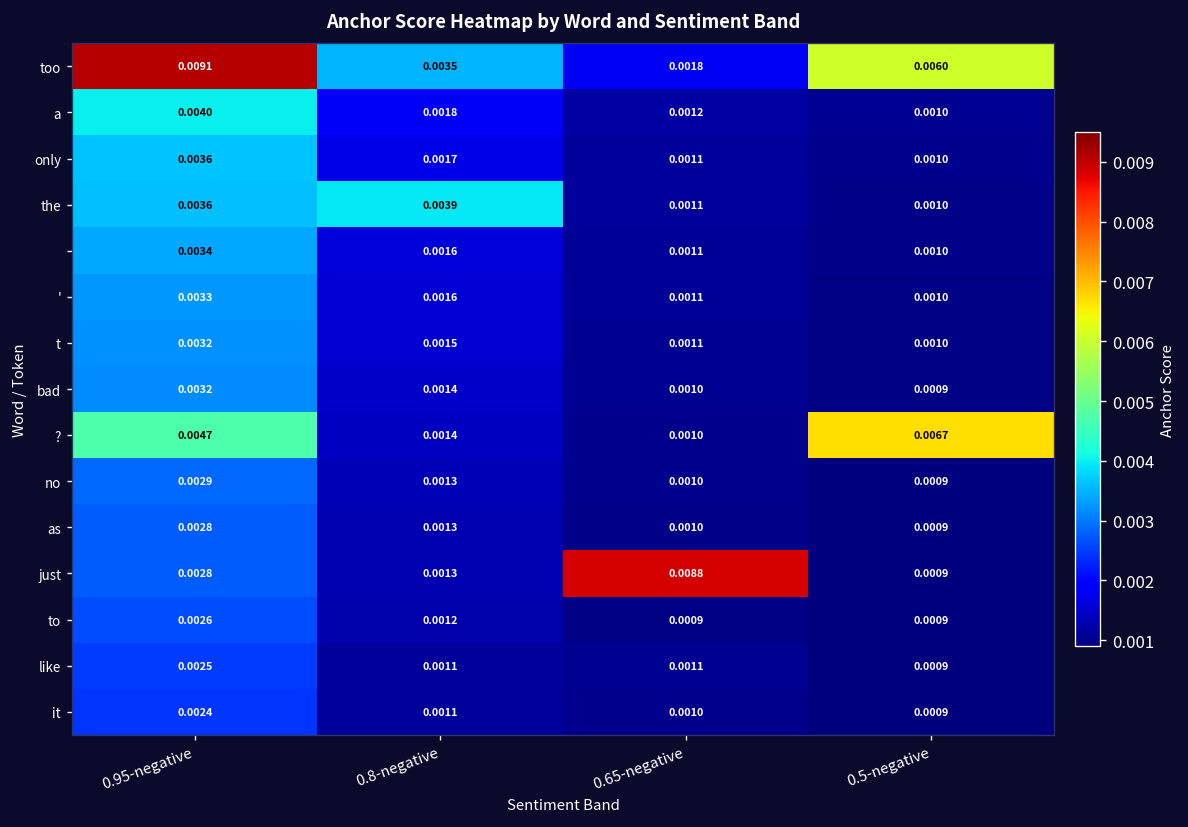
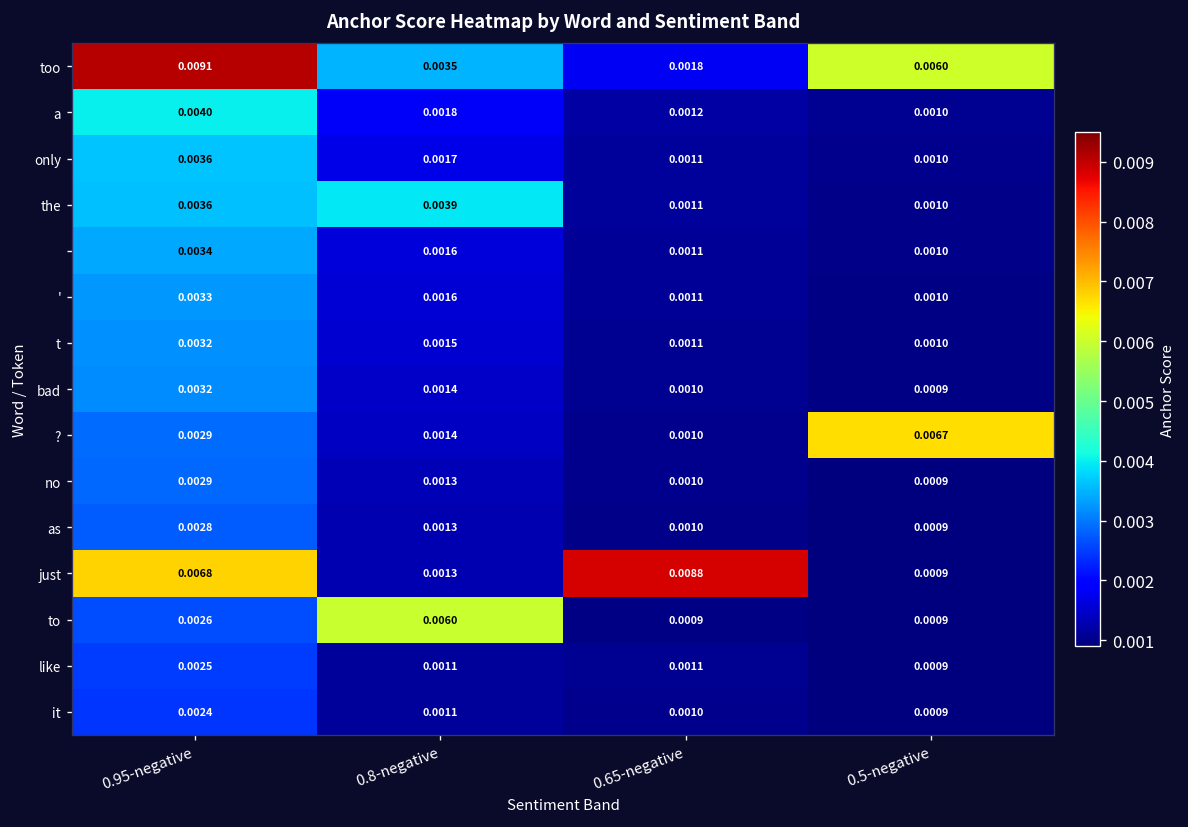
  {
    "too": {
      "0.95-negative": 0.0091,
      "0.8-negative": 0.0035,
      "0.65-negative": 0.0018,
      "0.5-negative": 0.0060
    },
    "a": {
      "0.95-negative": 0.0040,
      "0.8-negative": 0.0018,
      "0.65-negative": 0.0012,
      "0.5-negative": 0.0010
    },
    "only": {
      "0.95-negative": 0.0036,
      "0.8-negative": 0.0017,
      "0.65-negative": 0.0011,
      "0.5-negative": 0.0010
    },
    "the": {
      "0.95-negative": 0.0036,
      "0.8-negative": 0.0039,
      "0.65-negative": 0.0011,
      "0.5-negative": 0.0010
    },
    "'": {
      "0.95-negative": 0.0033,
      "0.8-negative": 0.0016,
      "0.65-negative": 0.0011,
      "0.5-negative": 0.0010
    },
    "t": {
      "0.95-negative": 0.0032,
      "0.8-negative": 0.0015,
      "0.65-negative": 0.0011,
      "0.5-negative": 0.0010
    },
    "bad": {
      "0.95-negative": 0.0032,
      "0.8-negative": 0.0014,
      "0.65-negative": 0.0010,
      "0.5-negative": 0.0009
    },
    "?": {
-     "0.95-negative": 0.0047,
+     "0.95-negative": 0.0029,
      "0.8-negative": 0.0014,
      "0.65-negative": 0.0010,
      "0.5-negative": 0.0067
    },
    "no": {
      "0.95-negative": 0.0029,
      "0.8-negative": 0.0013,
      "0.65-negative": 0.0010,
      "0.5-negative": 0.0009
    },
    "as": {
      "0.95-negative": 0.0028,
      "0.8-negative": 0.0013,
      "0.65-negative": 0.0010,
      "0.5-negative": 0.0009
    },
    "just": {
-     "0.95-negative": 0.0028,
+     "0.95-negative": 0.0068,
      "0.8-negative": 0.0013,
      "0.65-negative": 0.0088,
      "0.5-negative": 0.0009
    },
    "to": {
      "0.95-negative": 0.0026,
-     "0.8-negative": 0.0012,
+     "0.8-negative": 0.0060,
      "0.65-negative": 0.0009,
      "0.5-negative": 0.0009
    },
    "like": {
      "0.95-negative": 0.0025,
      "0.8-negative": 0.0011,
      "0.65-negative": 0.0011,
      "0.5-negative": 0.0009
    },
    "it": {
      "0.95-negative": 0.0024,
      "0.8-negative": 0.0011,
      "0.65-negative": 0.0010,
      "0.5-negative": 0.0009
    }
  }
